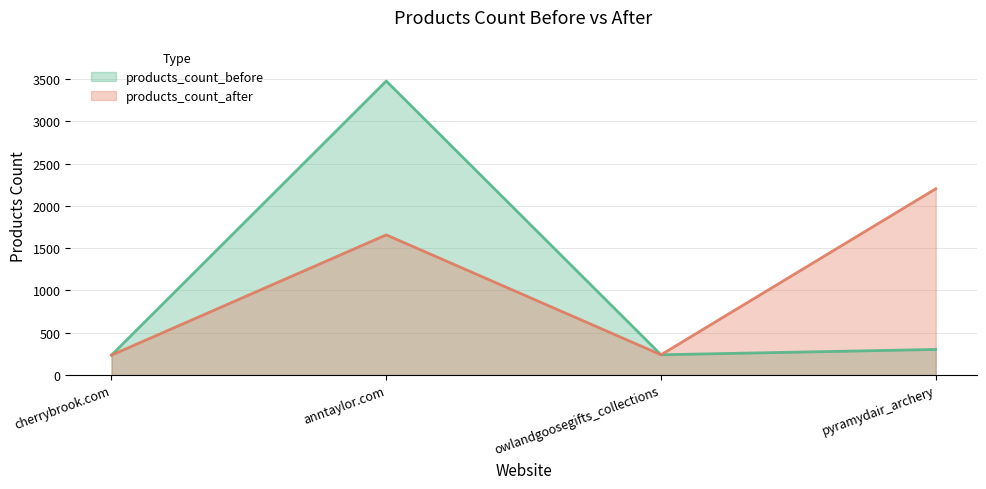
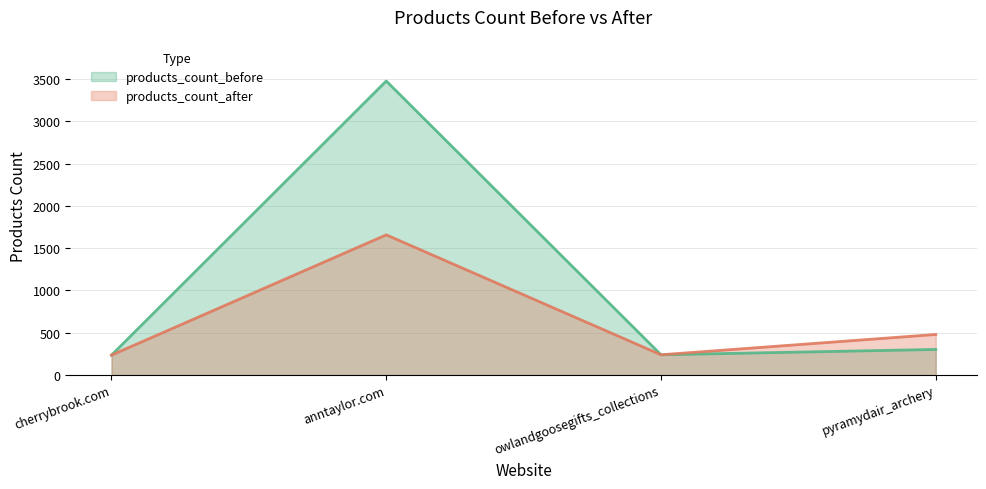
  {
    "products_count_before": {
      "anntaylor.com": 3500,
      "pyramydair_archery": 300
    },
    "products_count_after": {
      "anntaylor.com": 1700,
-     "pyramydair_archery": 2200
+     "pyramydair_archery": 500
    }
  }
